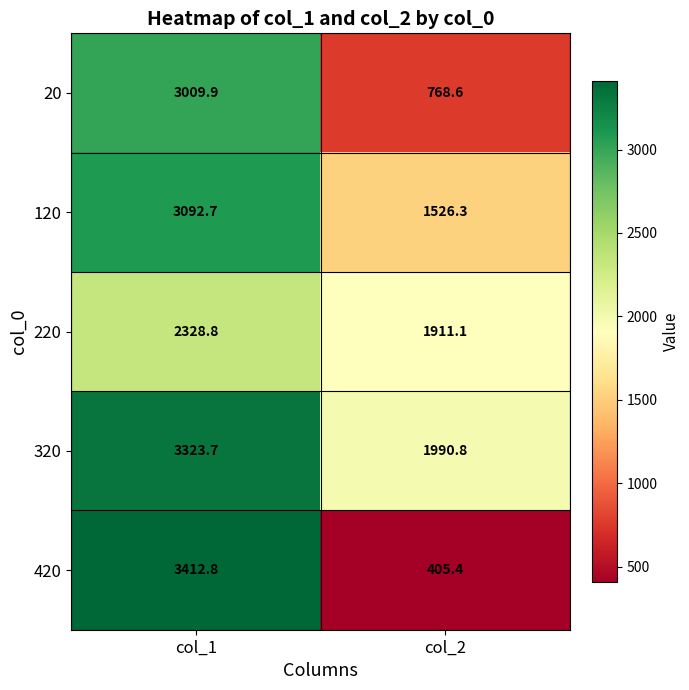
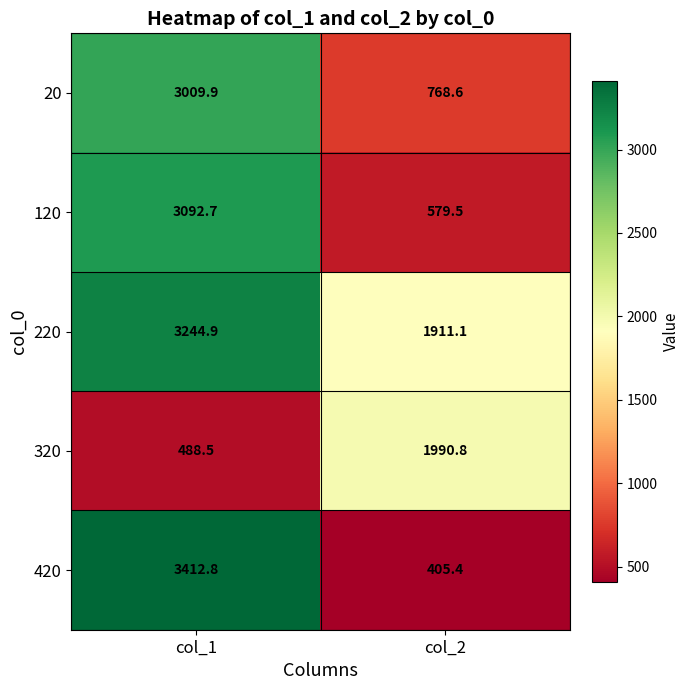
  {
    "20": {
      "col_1": 3009.9,
      "col_2": 768.6
    },
    "120": {
      "col_1": 3092.7,
-     "col_2": 1526.3
+     "col_2": 579.5
    },
    "220": {
-     "col_1": 2328.8,
+     "col_1": 3244.9,
      "col_2": 1911.1
    },
    "320": {
-     "col_1": 3323.7,
+     "col_1": 488.5,
      "col_2": 1990.8
    },
    "420": {
      "col_1": 3412.8,
      "col_2": 405.4
    }
  }
